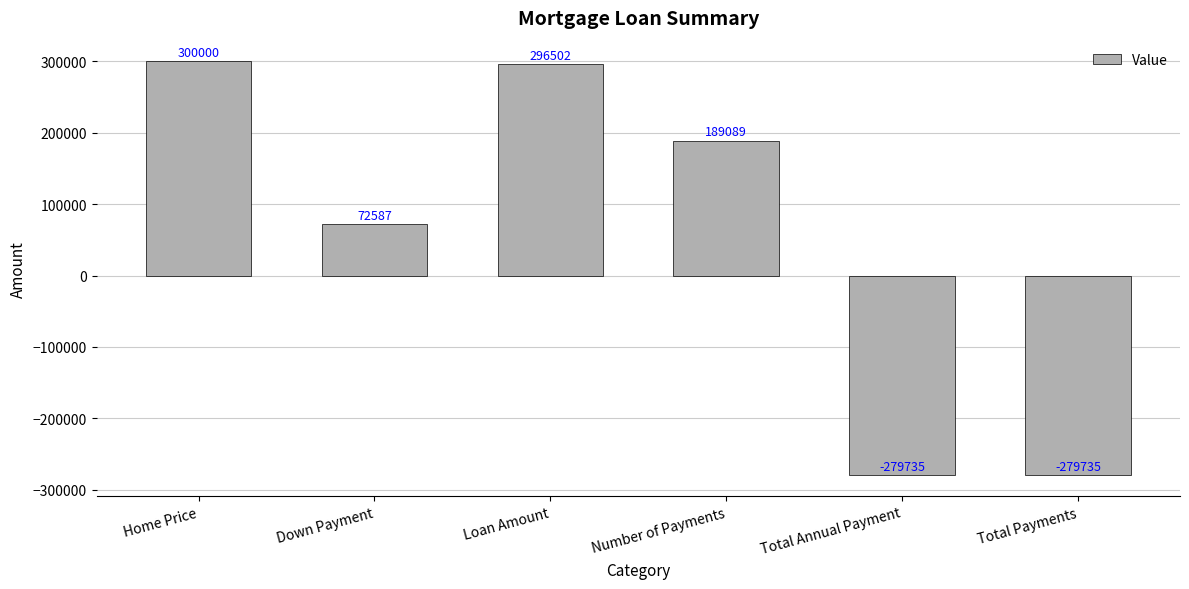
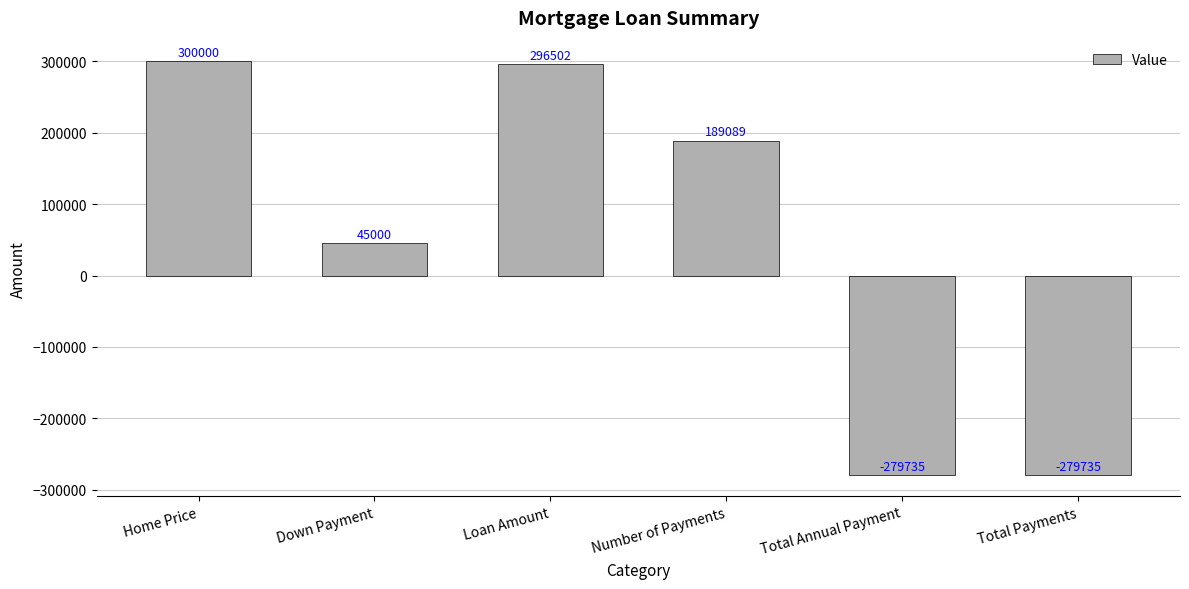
  {
    "Home Price": 300000,
-   "Down Payment": 72587,
+   "Down Payment": 45000,
    "Loan Amount": 296502,
    "Number of Payments": 189089,
    "Total Annual Payment": -279735,
    "Total Payments": -279735
  }
